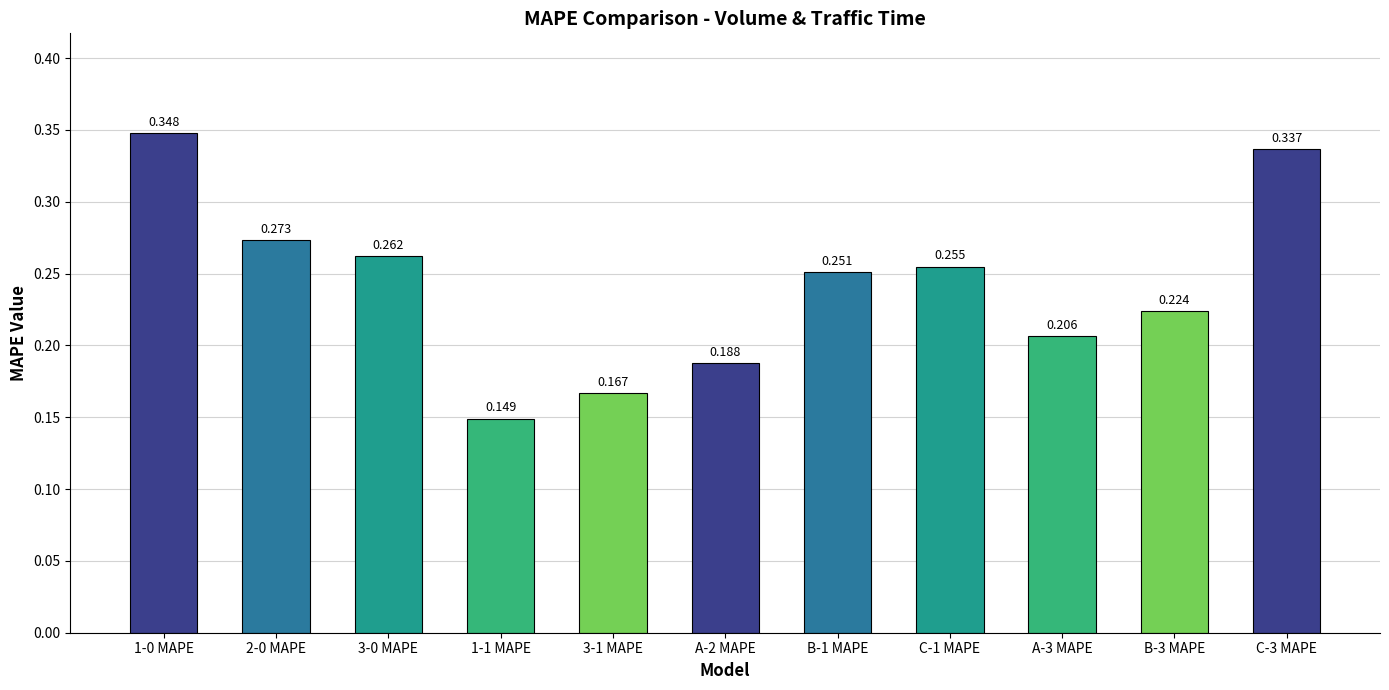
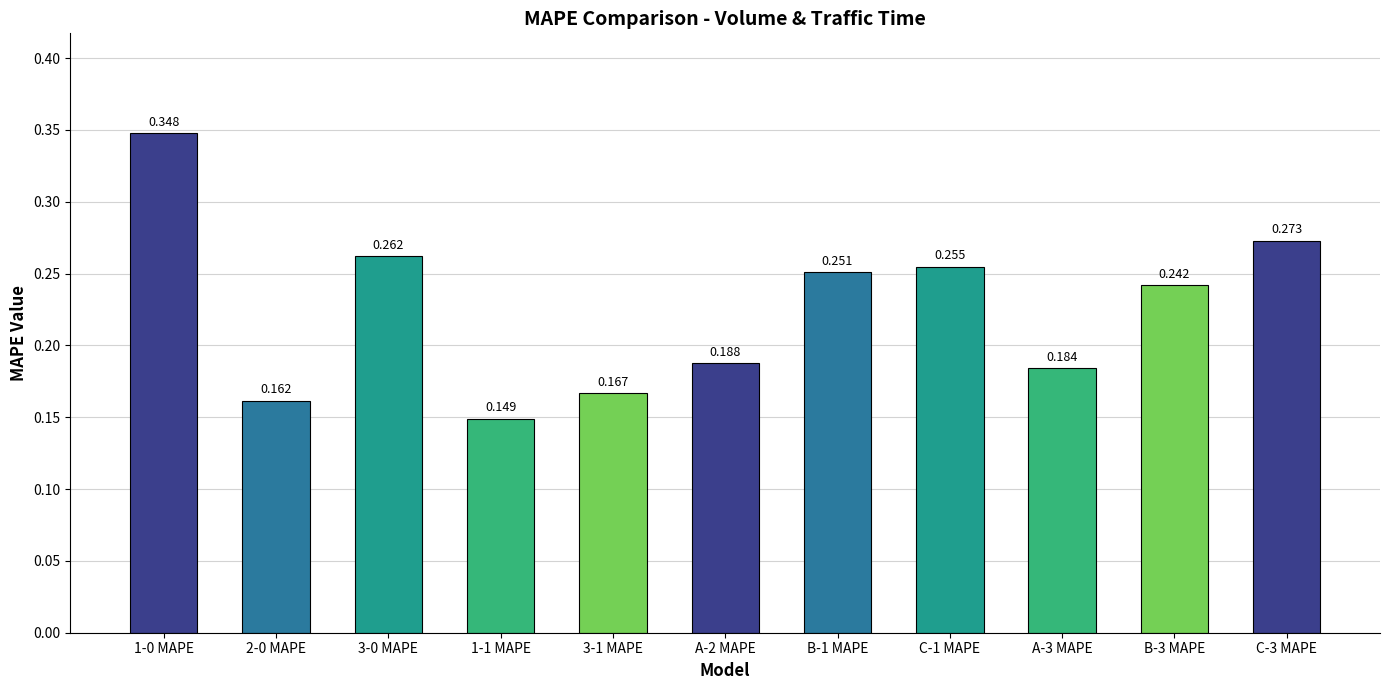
  {
    "1-0 MAPE": 0.348,
-   "2-0 MAPE": 0.273,
+   "2-0 MAPE": 0.162,
    "3-0 MAPE": 0.262,
    "1-1 MAPE": 0.149,
    "3-1 MAPE": 0.167,
    "A-2 MAPE": 0.188,
    "B-1 MAPE": 0.251,
    "C-1 MAPE": 0.255,
-   "A-3 MAPE": 0.206,
-   "B-3 MAPE": 0.224,
-   "C-3 MAPE": 0.337
+   "A-3 MAPE": 0.184,
+   "B-3 MAPE": 0.242,
+   "C-3 MAPE": 0.273
  }
